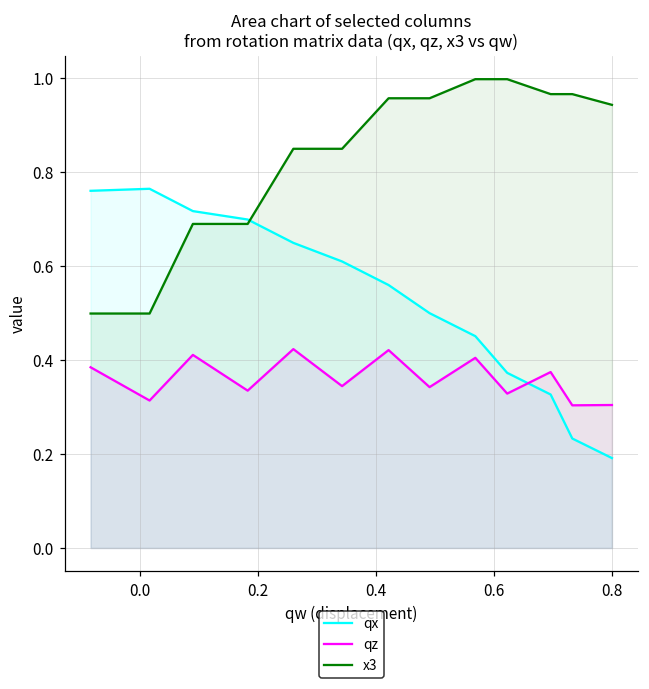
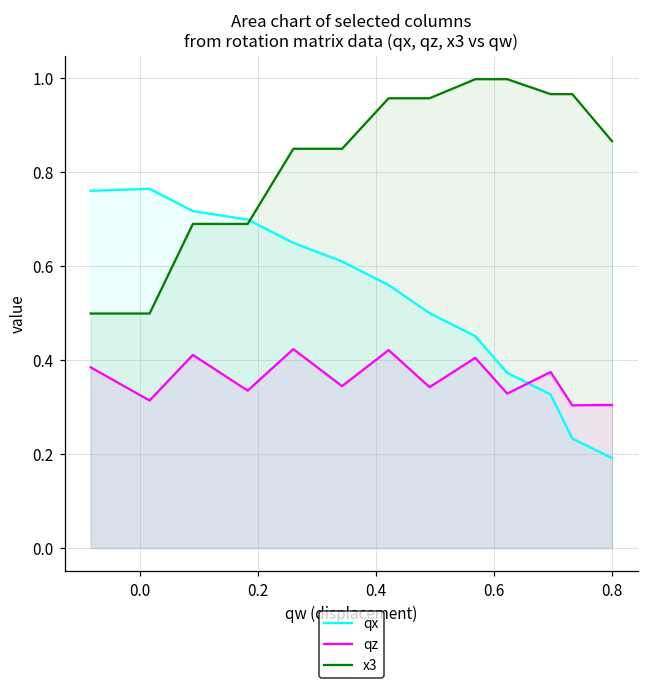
  {
    "qx": {
      "0.8": 0.19
    },
    "qz": {
      "0.8": 0.30
    },
    "x3": {
-     "0.8": 0.94
+     "0.8": 0.87
    }
  }
